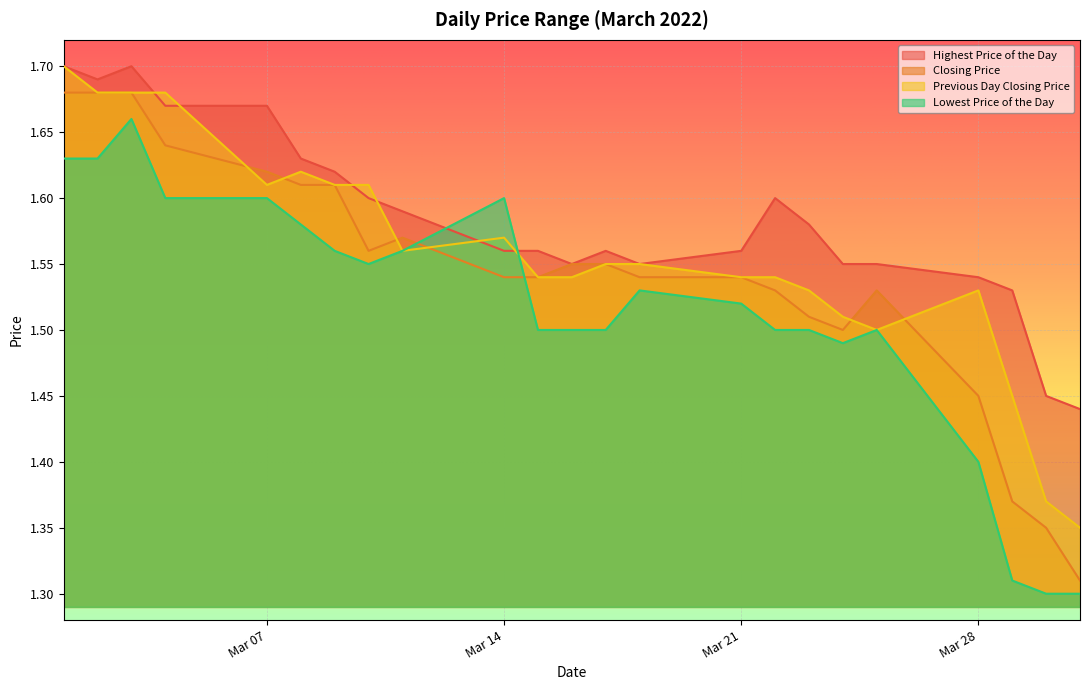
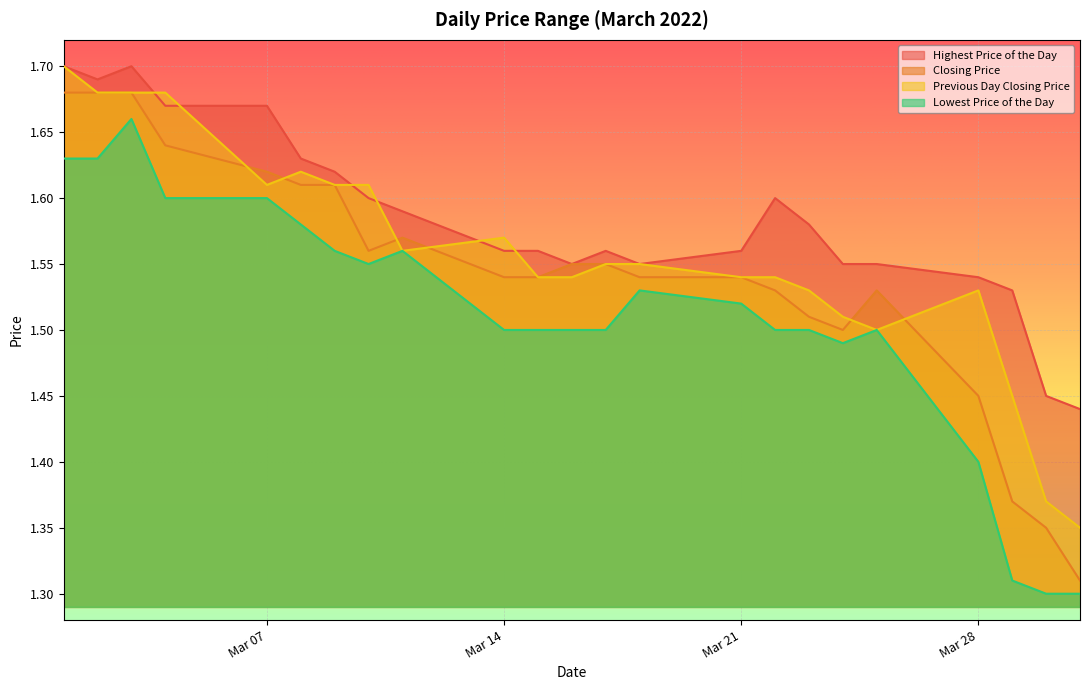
  {
    "Previous Day Closing Price": {
      "Mar 07": 1.610,
      "Mar 14": 1.570,
      "Mar 28": 1.530
    },
    "Lowest Price of the Day": {
      "Mar 07": 1.6,
-     "Mar 14": 1.6,
+     "Mar 14": 1.5,
      "Mar 21": 1.520,
      "Mar 28": 1.4
    }
  }
